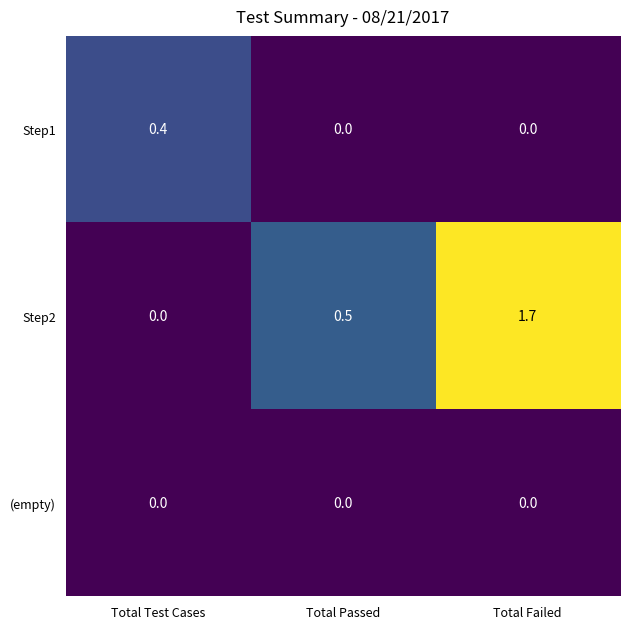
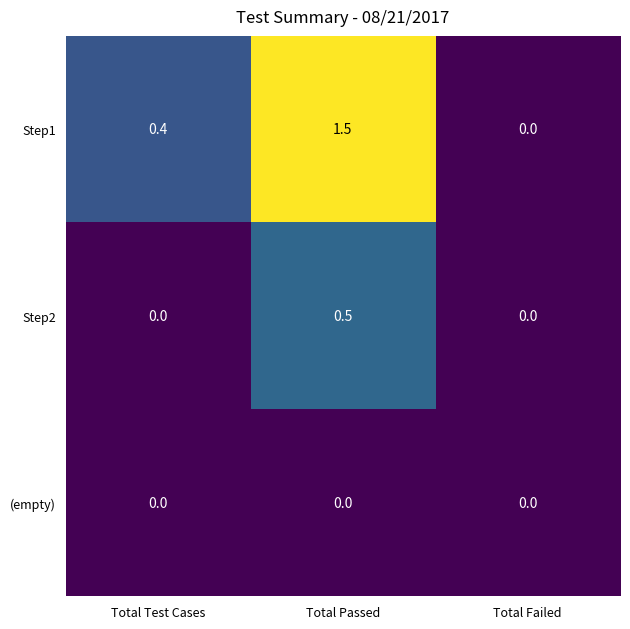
  {
    "Step1": {
      "Total Test Cases": 0.4,
-     "Total Passed": 0.0,
+     "Total Passed": 1.5,
      "Total Failed": 0.0
    },
    "Step2": {
      "Total Test Cases": 0.0,
      "Total Passed": 0.5,
-     "Total Failed": 1.7
+     "Total Failed": 0.0
    },
    "(empty)": {
      "Total Test Cases": 0.0,
      "Total Passed": 0.0,
      "Total Failed": 0.0
    }
  }
